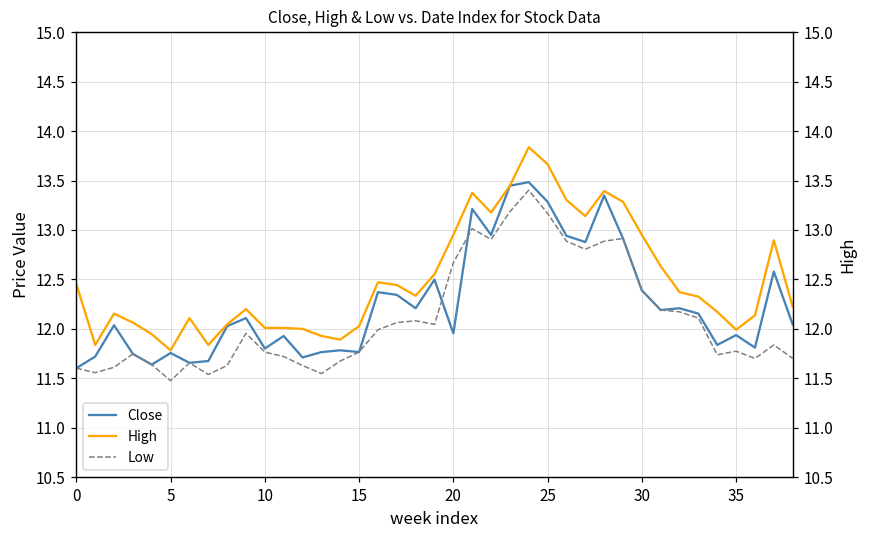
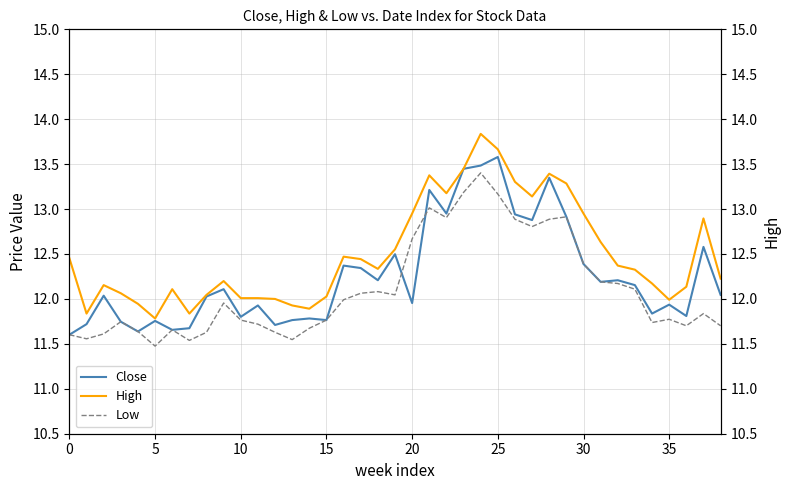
  {
    "Close": {
      "10": 11.8,
      "20": 12.0,
-     "25": 13.3,
+     "25": 13.6,
      "35": 11.9
    },
    "High": {
      "0": 12.5,
      "10": 12.0,
      "15": 12.0,
      "20": 13.0,
      "25": 13.7,
      "30": 13.0,
      "35": 12.0
    },
    "Low": {
      "5": 11.5,
      "10": 11.8,
      "20": 12.7,
      "25": 13.2,
      "35": 11.8
    }
  }
